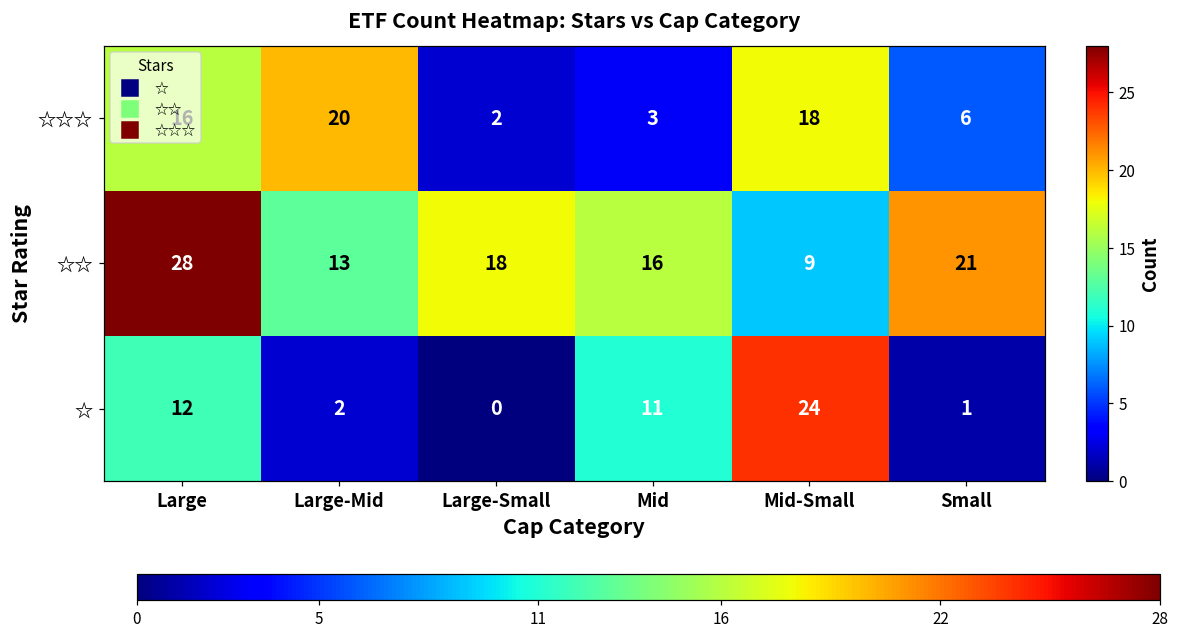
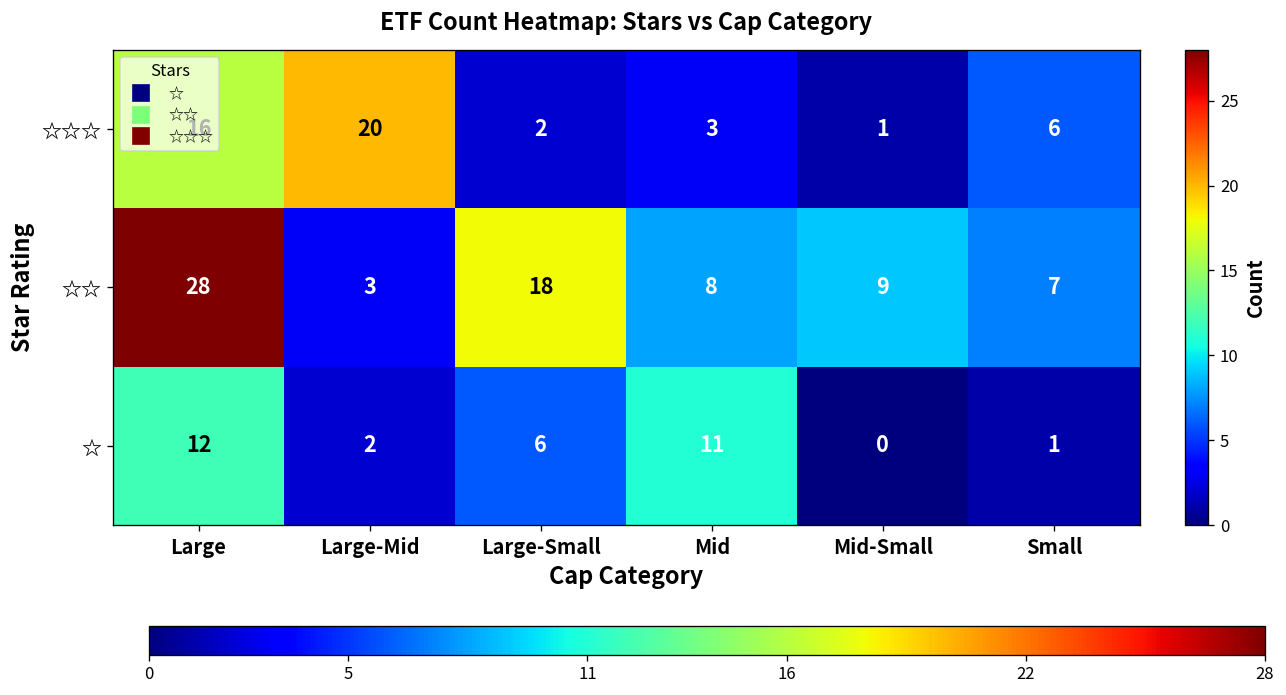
  {
    "☆☆☆": {
      "Large-Mid": 20,
      "Large-Small": 2,
      "Mid": 3,
-     "Mid-Small": 18,
+     "Mid-Small": 1,
      "Small": 6
    },
    "☆☆": {
      "Large": 28,
-     "Large-Mid": 13,
+     "Large-Mid": 3,
      "Large-Small": 18,
-     "Mid": 16,
+     "Mid": 8,
      "Mid-Small": 9,
-     "Small": 21
+     "Small": 7
    },
    "☆": {
      "Large": 12,
      "Large-Mid": 2,
-     "Large-Small": 0,
+     "Large-Small": 6,
      "Mid": 11,
-     "Mid-Small": 24,
+     "Mid-Small": 0,
      "Small": 1
    }
  }
